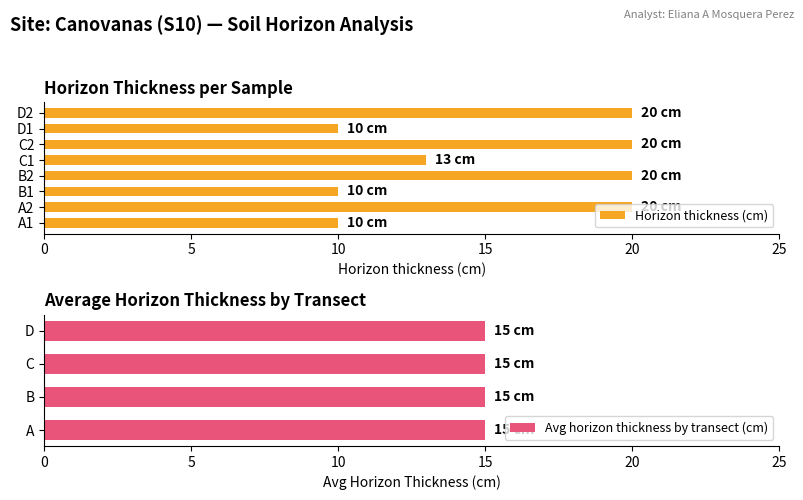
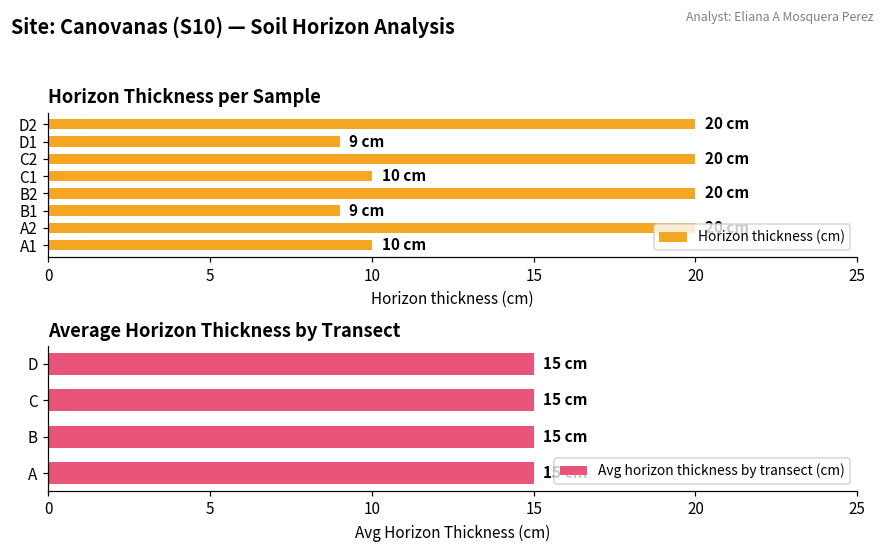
  {
    "Horizon Thickness per Sample": {
      "D2": 20,
-     "D1": 10,
+     "D1": 9,
      "C2": 20,
-     "C1": 13,
+     "C1": 10,
      "B2": 20,
-     "B1": 10,
+     "B1": 9,
      "A1": 10
    },
    "Average Horizon Thickness by Transect": {
      "D": 15,
      "C": 15,
      "B": 15
    }
  }
